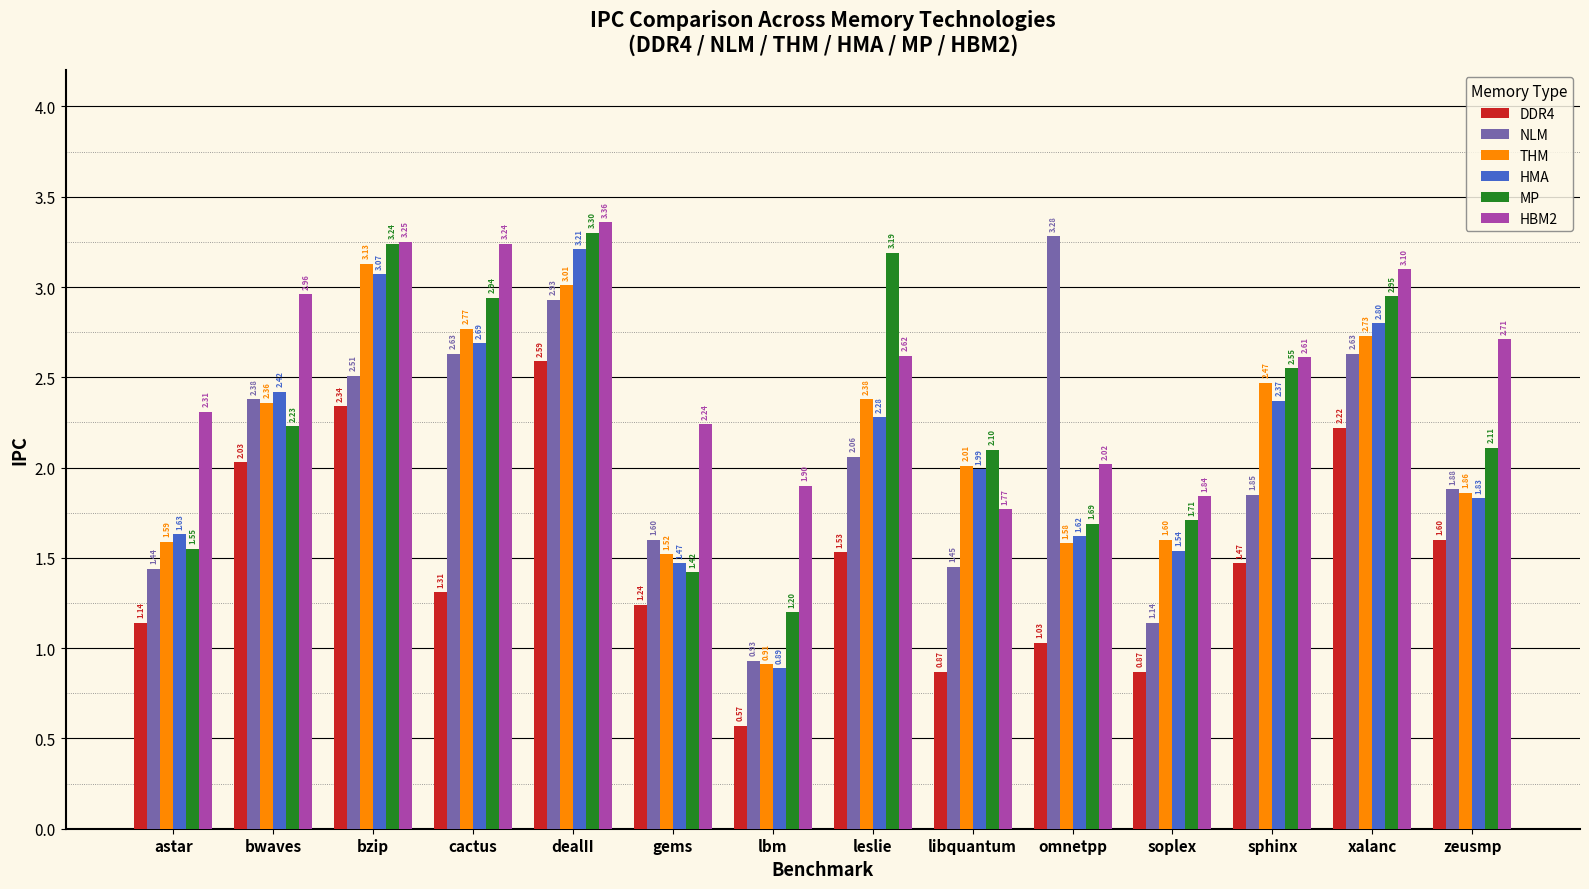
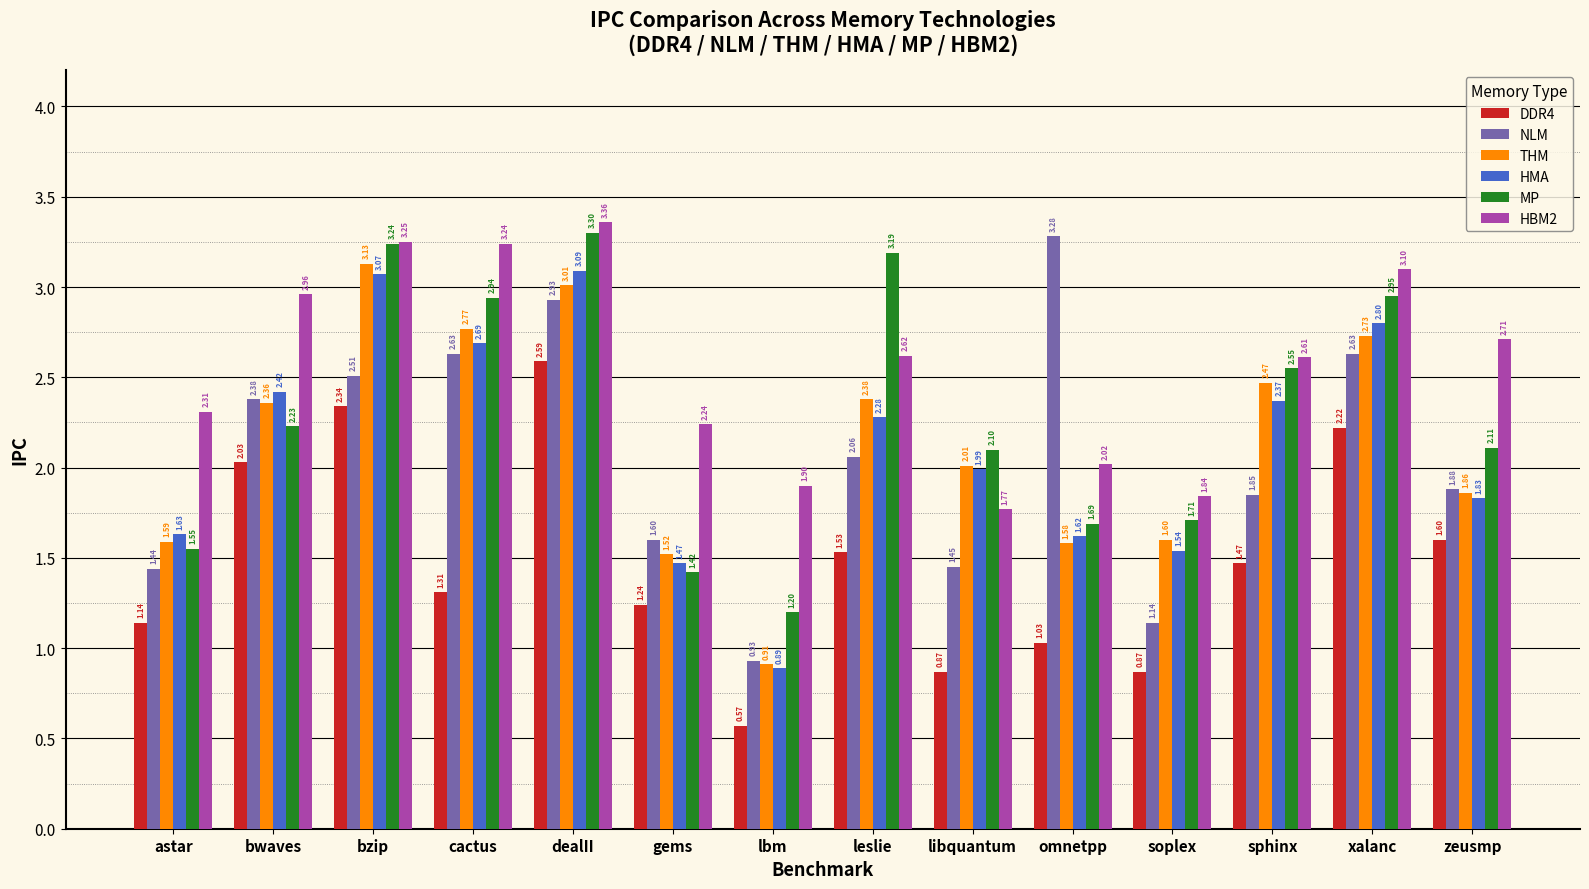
  {
    "DDR4": {
      "astar": 1.14,
      "bwaves": 2.03,
      "bzip": 2.34,
      "cactus": 1.31,
      "dealII": 2.59,
      "gems": 1.24,
      "lbm": 0.57,
      "leslie": 1.53,
      "libquantum": 0.87,
      "omnetpp": 1.03,
      "soplex": 0.87,
      "sphinx": 1.47,
      "xalanc": 2.22,
      "zeusmp": 1.60
    },
    "NLM": {
      "astar": 1.44,
      "bwaves": 2.38,
      "bzip": 2.51,
      "cactus": 2.63,
      "dealII": 2.93,
      "gems": 1.60,
      "lbm": 0.93,
      "leslie": 2.06,
      "libquantum": 1.45,
      "omnetpp": 3.28,
      "soplex": 1.14,
      "sphinx": 1.85,
      "xalanc": 2.63,
      "zeusmp": 1.88
    },
    "THM": {
      "astar": 1.59,
      "bwaves": 2.36,
      "bzip": 3.13,
      "cactus": 2.77,
      "dealII": 3.01,
      "gems": 1.52,
      "lbm": 0.91,
      "leslie": 2.38,
      "libquantum": 2.01,
      "omnetpp": 1.58,
      "soplex": 1.60,
      "sphinx": 2.47,
      "xalanc": 2.73,
      "zeusmp": 1.86
    },
    "HMA": {
      "astar": 1.63,
      "bwaves": 2.42,
      "bzip": 3.07,
      "cactus": 2.69,
-     "dealII": 3.21,
+     "dealII": 3.09,
      "gems": 1.47,
      "lbm": 0.89,
      "leslie": 2.28,
      "libquantum": 1.99,
      "omnetpp": 1.62,
      "soplex": 1.54,
      "sphinx": 2.37,
      "xalanc": 2.80,
      "zeusmp": 1.83
    },
    "MP": {
      "astar": 1.55,
      "bwaves": 2.23,
      "bzip": 3.24,
      "cactus": 2.94,
      "dealII": 3.30,
      "gems": 1.42,
      "lbm": 1.20,
      "leslie": 3.19,
      "libquantum": 2.10,
      "omnetpp": 1.69,
      "soplex": 1.71,
      "sphinx": 2.55,
      "xalanc": 2.95,
      "zeusmp": 2.11
    },
    "HBM2": {
      "astar": 2.31,
      "bwaves": 2.96,
      "bzip": 3.25,
      "cactus": 3.24,
      "dealII": 3.36,
      "gems": 2.24,
      "lbm": 1.90,
      "leslie": 2.62,
      "libquantum": 1.77,
      "omnetpp": 2.02,
      "soplex": 1.84,
      "sphinx": 2.61,
      "xalanc": 3.10,
      "zeusmp": 2.71
    }
  }
